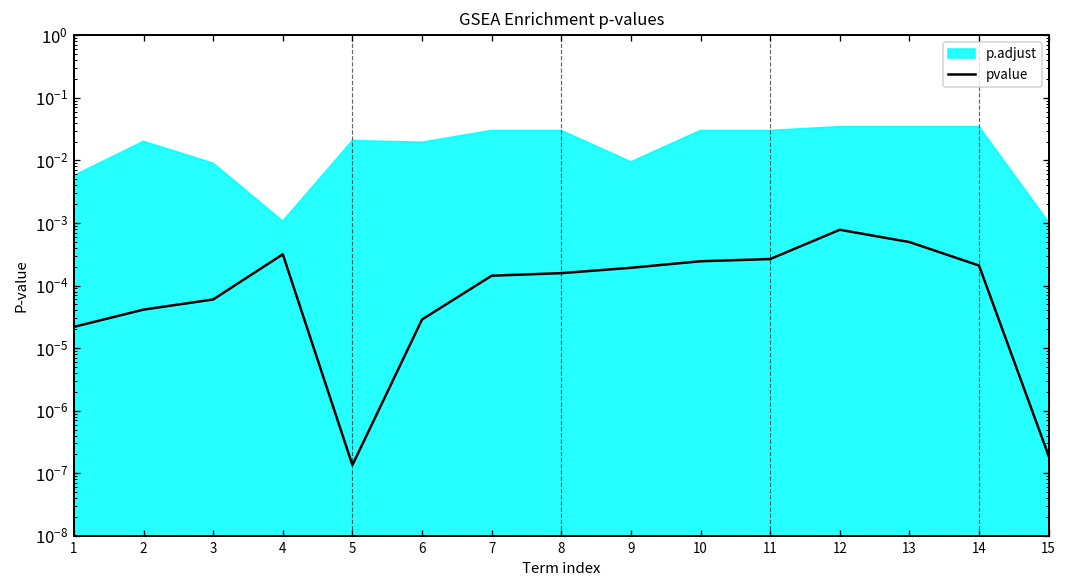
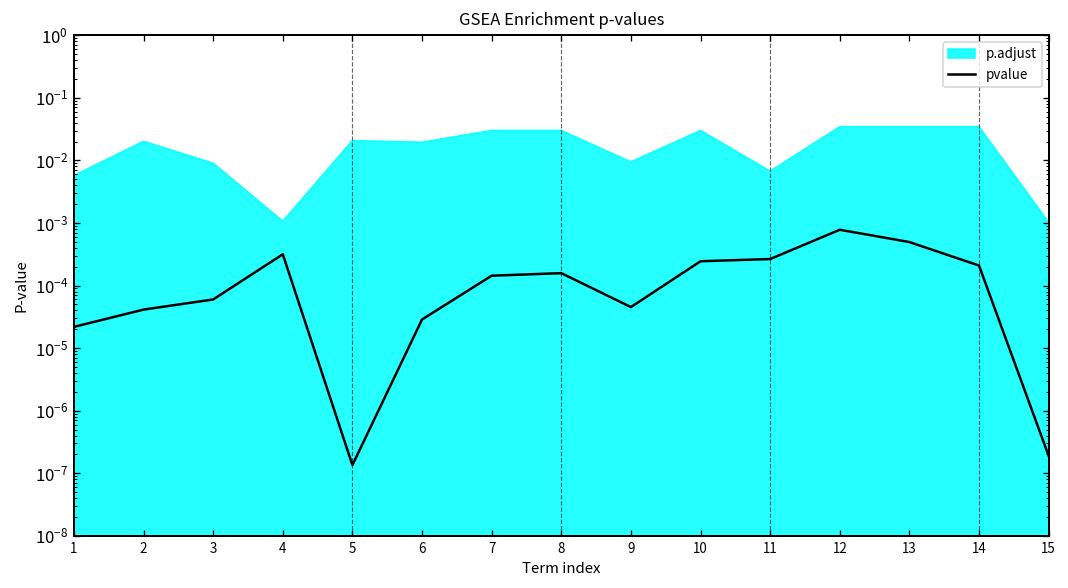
  {
    "pvalue": {
      "1": 0.00002,
      "2": 0.00004,
      "3": 0.00006,
      "4": 0.0003,
      "5": 0.00000014,
      "6": 0.00003,
      "7": 0.00014,
      "8": 0.00016,
-     "9": 0.00019,
+     "9": 0.00005,
      "10": 0.0002,
      "11": 0.0003,
      "12": 0.0008,
      "13": 0.0005,
      "14": 0.00021,
      "15": 0.00000019
    },
    "p.adjust": {
      "1": 0.006,
      "2": 0.020,
      "3": 0.009,
      "4": 0.001,
      "5": 0.021,
      "6": 0.020,
      "7": 0.03,
      "8": 0.03,
      "9": 0.009,
      "10": 0.03,
-     "11": 0.03,
+     "11": 0.007,
      "12": 0.03,
      "13": 0.03,
      "14": 0.03,
      "15": 0.001
    }
  }
